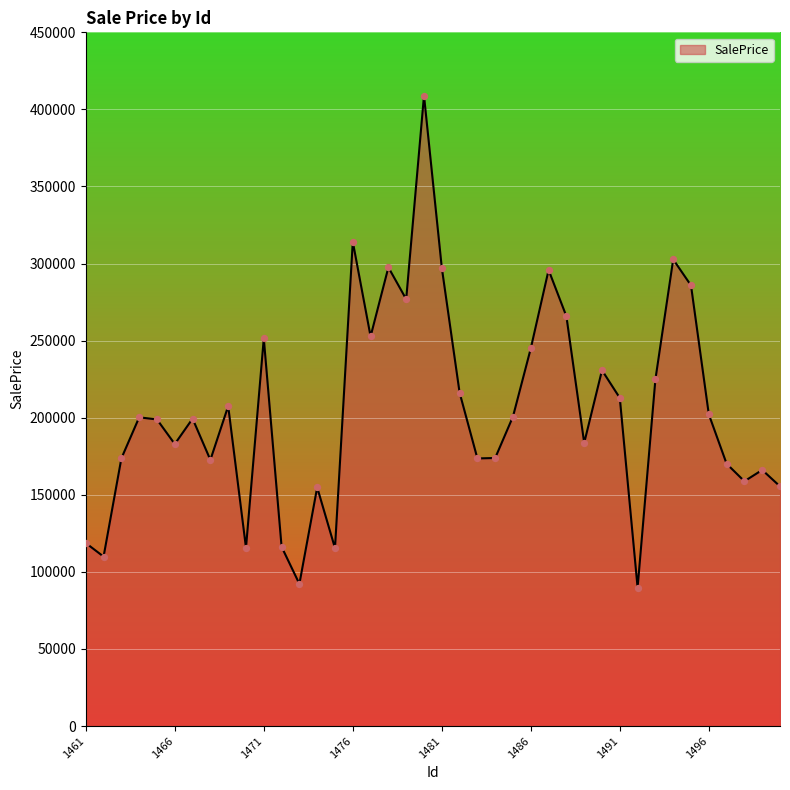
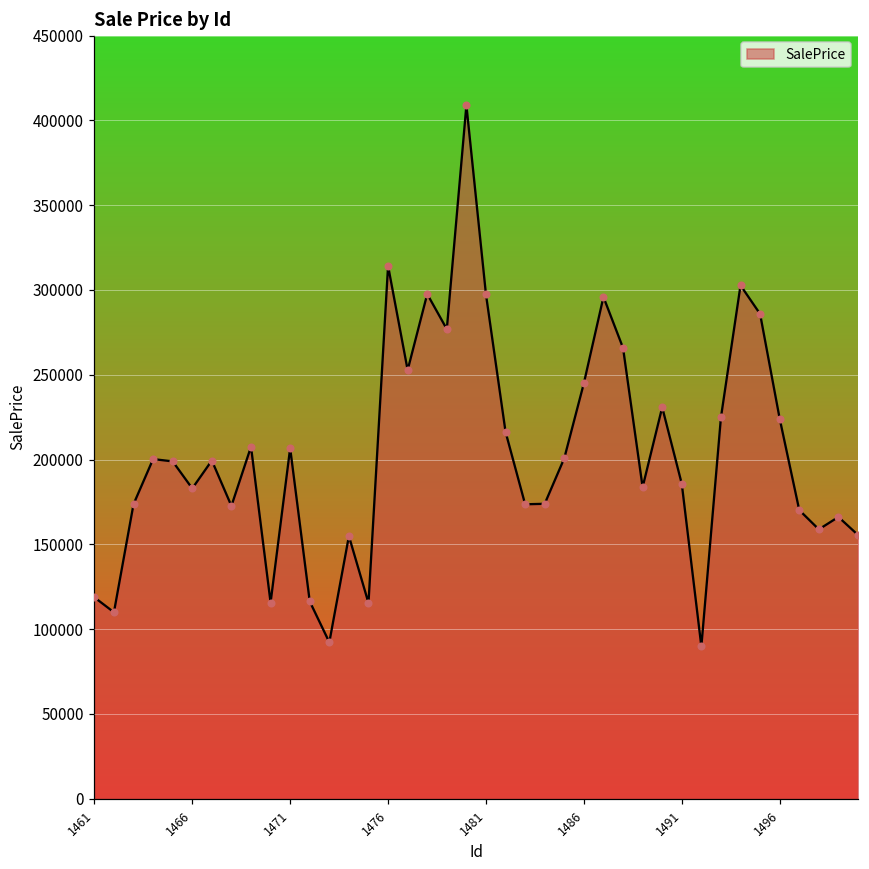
  {
    "1461": 119000,
    "1466": 183000,
-   "1471": 251000,
+   "1471": 207000,
    "1476": 314000,
    "1481": 297000,
    "1486": 245000,
-   "1491": 213000,
-   "1496": 202000
+   "1491": 186000,
+   "1496": 224000
  }
